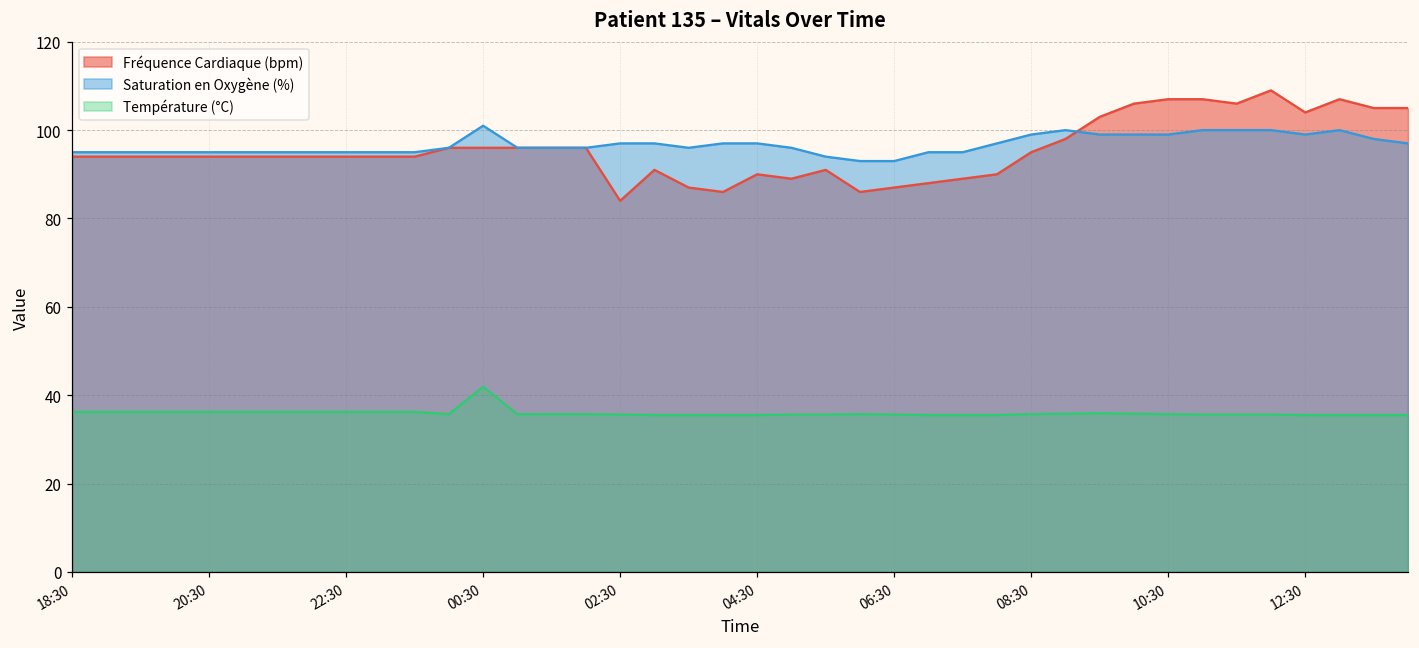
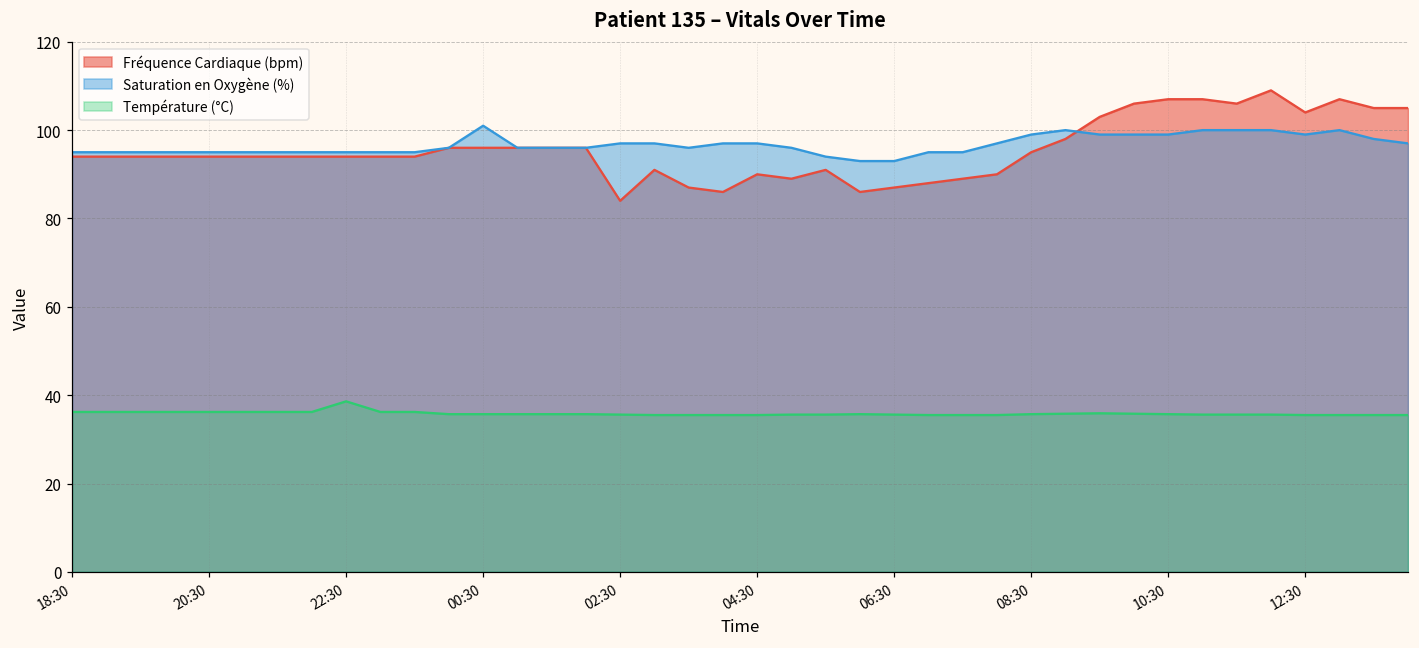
  {
    "Fréquence Cardiaque (bpm)": {
      "18:30": 94,
      "20:30": 94,
      "22:30": 94,
      "00:30": 96,
      "02:30": 84,
      "04:30": 90,
      "06:30": 87,
      "08:30": 95,
      "10:30": 107,
      "12:30": 104
    },
    "Saturation en Oxygène (%)": {
      "18:30": 95,
      "20:30": 95,
      "22:30": 95,
      "00:30": 101,
      "02:30": 97,
      "04:30": 97,
      "06:30": 93,
      "08:30": 99,
      "10:30": 99,
      "12:30": 99
    },
    "Température (°C)": {
      "18:30": 36,
      "20:30": 36,
-     "22:30": 36,
-     "00:30": 42,
+     "22:30": 39,
+     "00:30": 36,
      "02:30": 36,
      "04:30": 36,
      "06:30": 36,
      "08:30": 36,
      "10:30": 36,
      "12:30": 36
    }
  }
